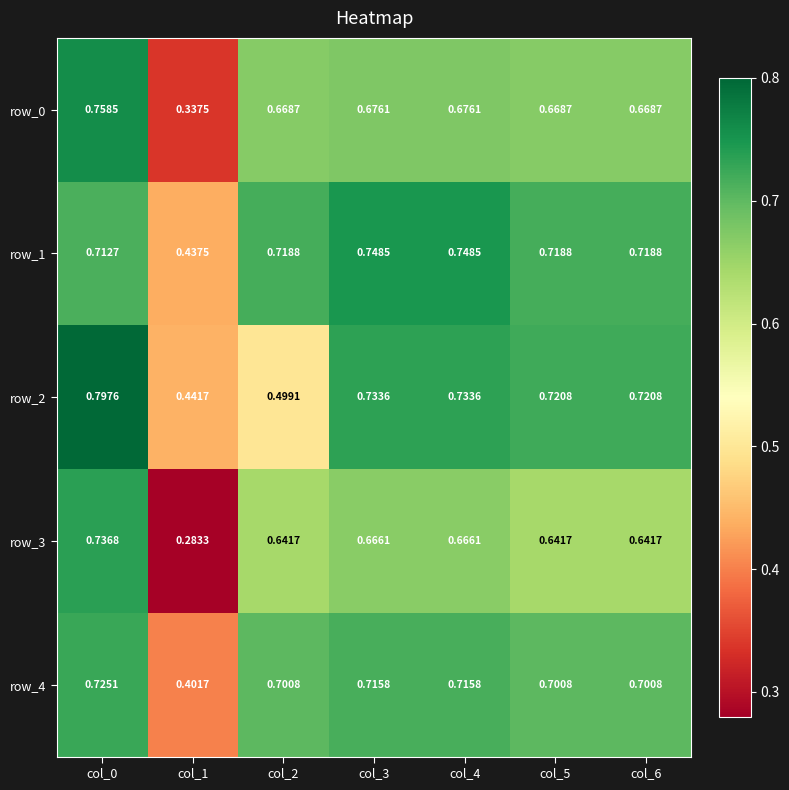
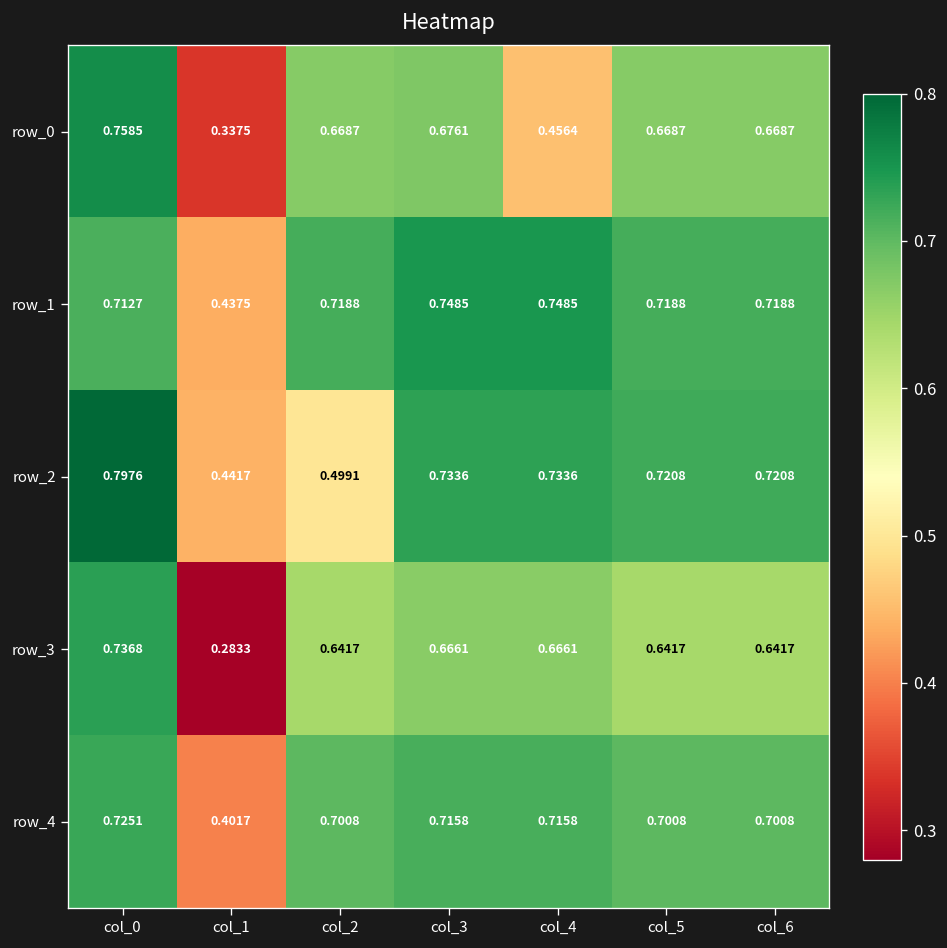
  {
    "row_0": {
      "col_0": 0.7585,
      "col_1": 0.3375,
      "col_2": 0.6687,
      "col_3": 0.6761,
-     "col_4": 0.6761,
+     "col_4": 0.4564,
      "col_5": 0.6687,
      "col_6": 0.6687
    },
    "row_1": {
      "col_0": 0.7127,
      "col_1": 0.4375,
      "col_2": 0.7188,
      "col_3": 0.7485,
      "col_4": 0.7485,
      "col_5": 0.7188,
      "col_6": 0.7188
    },
    "row_2": {
      "col_0": 0.7976,
      "col_1": 0.4417,
      "col_2": 0.4991,
      "col_3": 0.7336,
      "col_4": 0.7336,
      "col_5": 0.7208,
      "col_6": 0.7208
    },
    "row_3": {
      "col_0": 0.7368,
      "col_1": 0.2833,
      "col_2": 0.6417,
      "col_3": 0.6661,
      "col_4": 0.6661,
      "col_5": 0.6417,
      "col_6": 0.6417
    },
    "row_4": {
      "col_0": 0.7251,
      "col_1": 0.4017,
      "col_2": 0.7008,
      "col_3": 0.7158,
      "col_4": 0.7158,
      "col_5": 0.7008,
      "col_6": 0.7008
    }
  }
